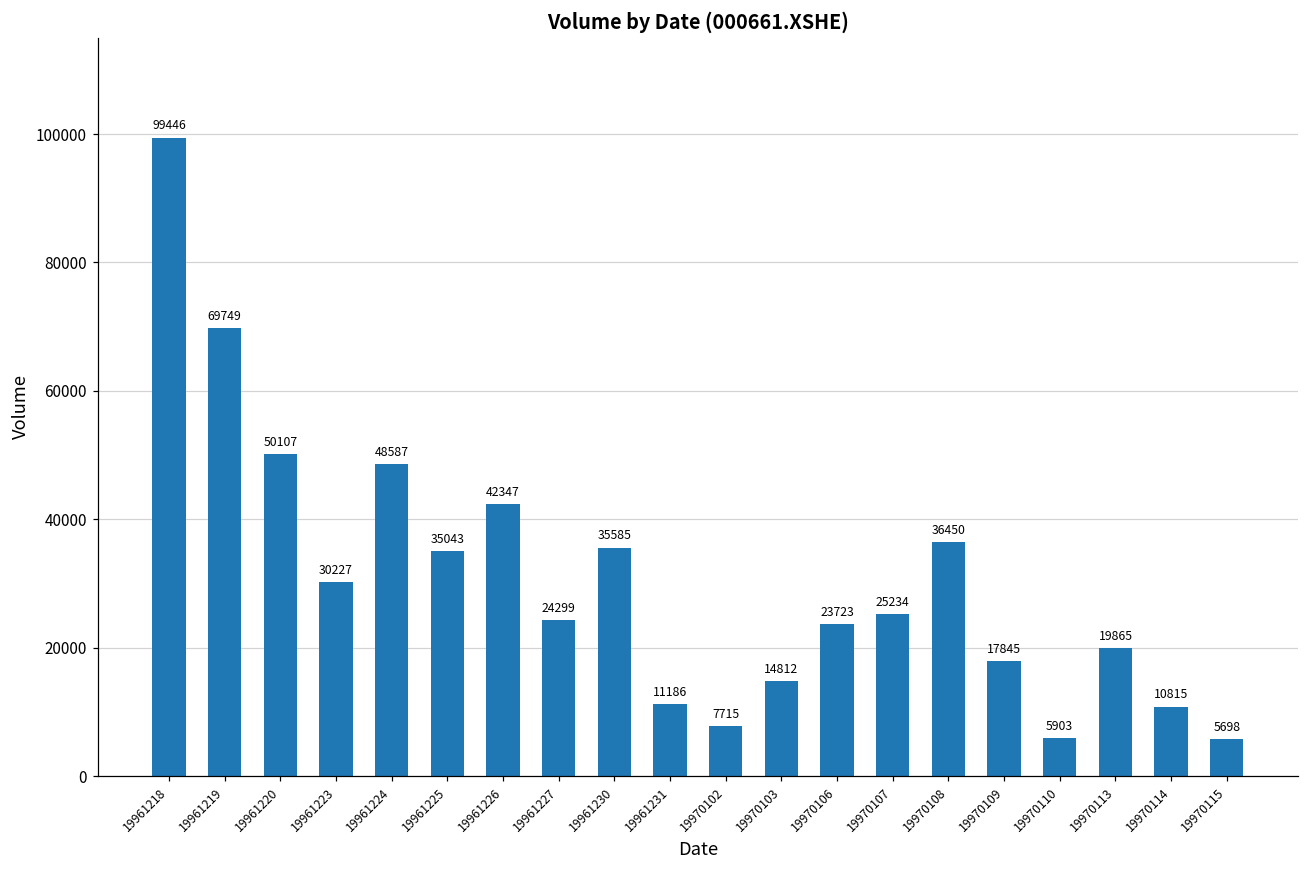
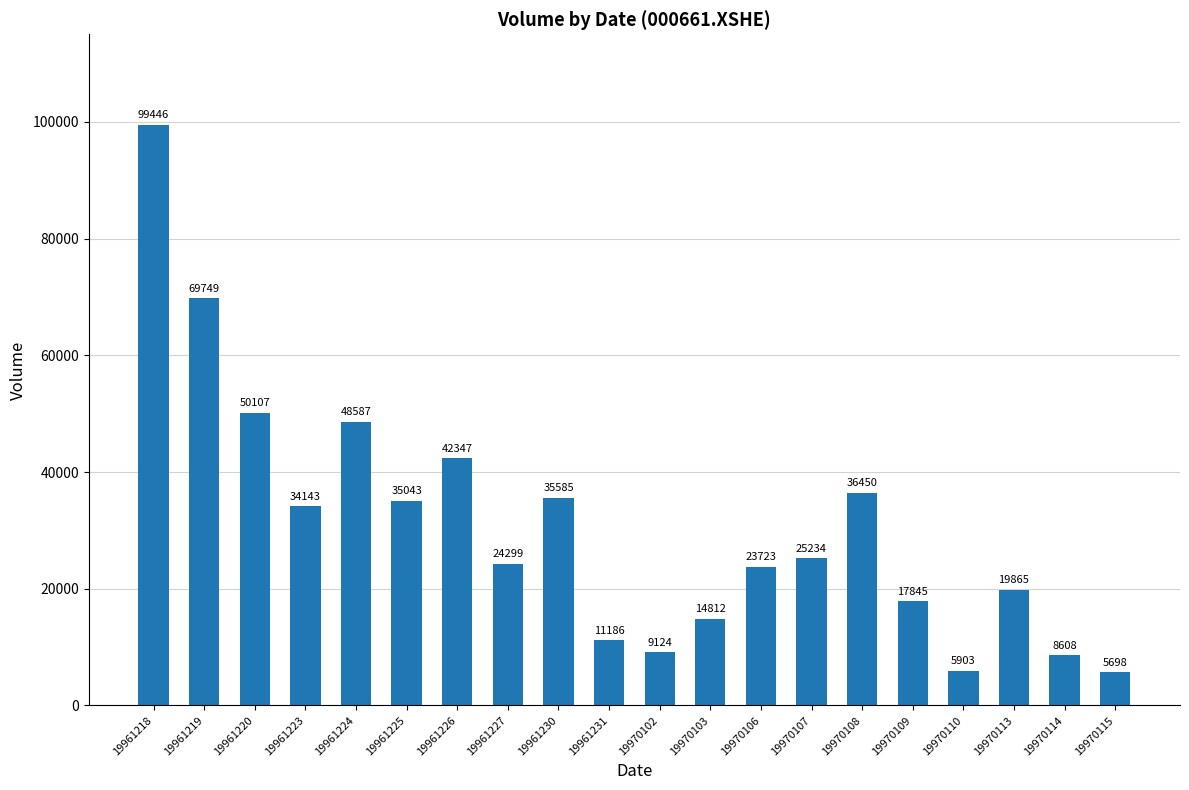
  {
    "19961218": 99446,
    "19961219": 69749,
    "19961220": 50107,
-   "19961223": 30227,
+   "19961223": 34143,
    "19961224": 48587,
    "19961225": 35043,
    "19961226": 42347,
    "19961227": 24299,
    "19961230": 35585,
    "19961231": 11186,
-   "19970102": 7715,
+   "19970102": 9124,
    "19970103": 14812,
    "19970106": 23723,
    "19970107": 25234,
    "19970108": 36450,
    "19970109": 17845,
    "19970110": 5903,
    "19970113": 19865,
-   "19970114": 10815,
+   "19970114": 8608,
    "19970115": 5698
  }
